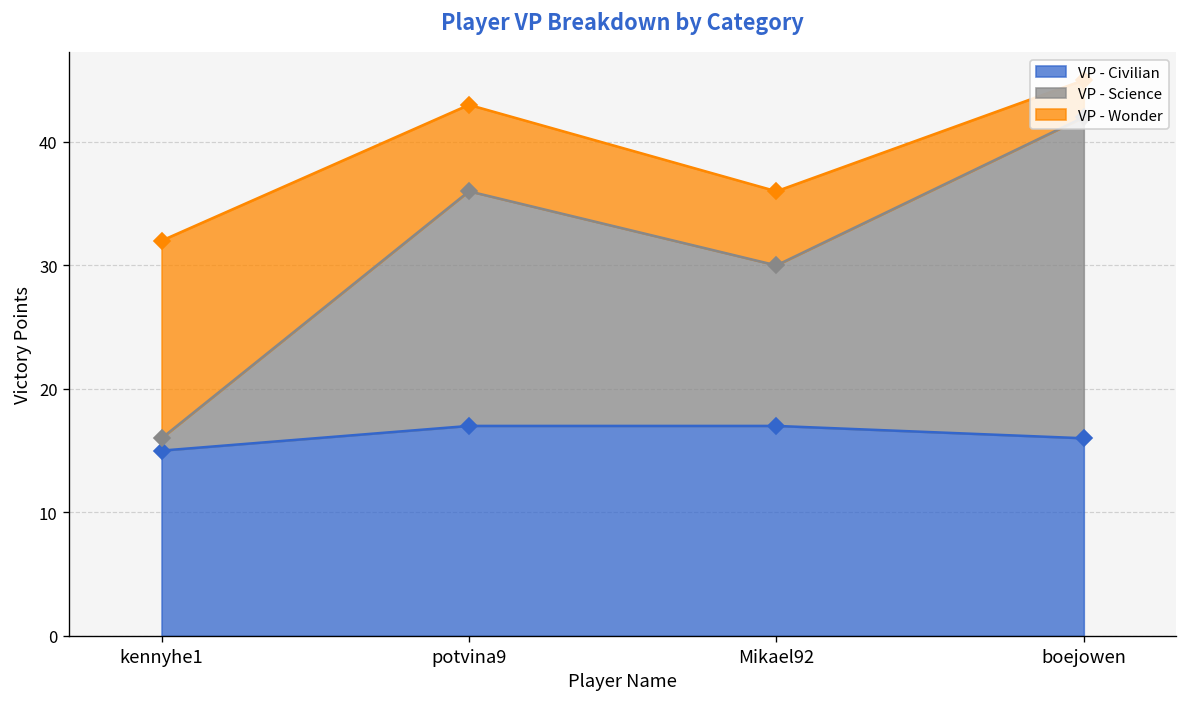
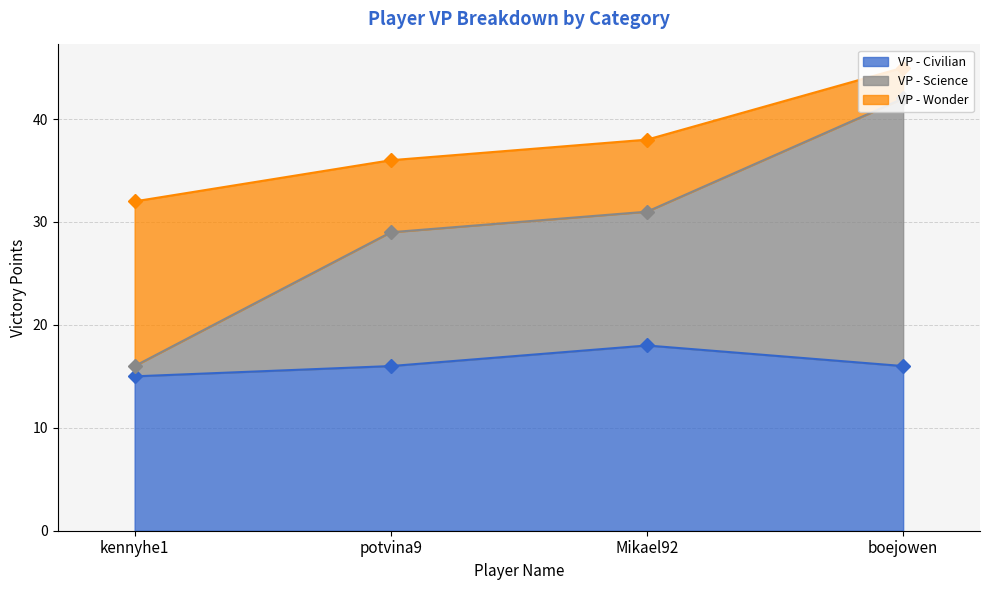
  {
    "VP - Civilian": {
      "kennyhe1": 15,
-     "potvina9": 17,
-     "Mikael92": 17,
+     "potvina9": 16,
+     "Mikael92": 18,
      "boejowen": 16
    },
    "VP - Science": {
      "kennyhe1": 1,
-     "potvina9": 19,
+     "potvina9": 13,
      "Mikael92": 13
    },
    "VP - Wonder": {
      "kennyhe1": 16,
      "potvina9": 7,
-     "Mikael92": 6
+     "Mikael92": 7
    }
  }
